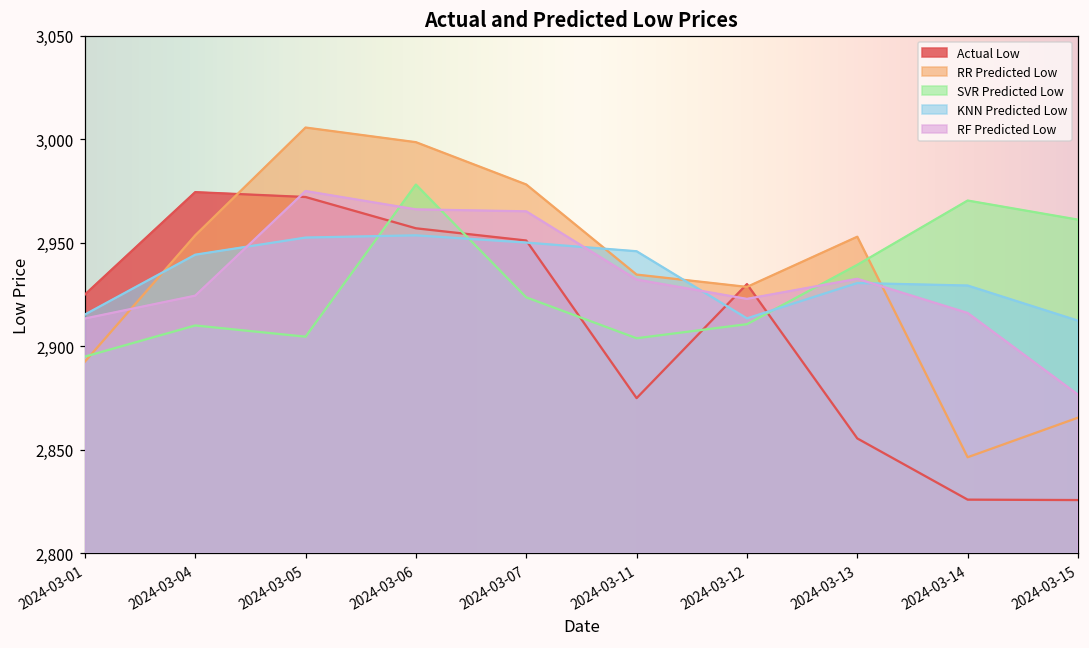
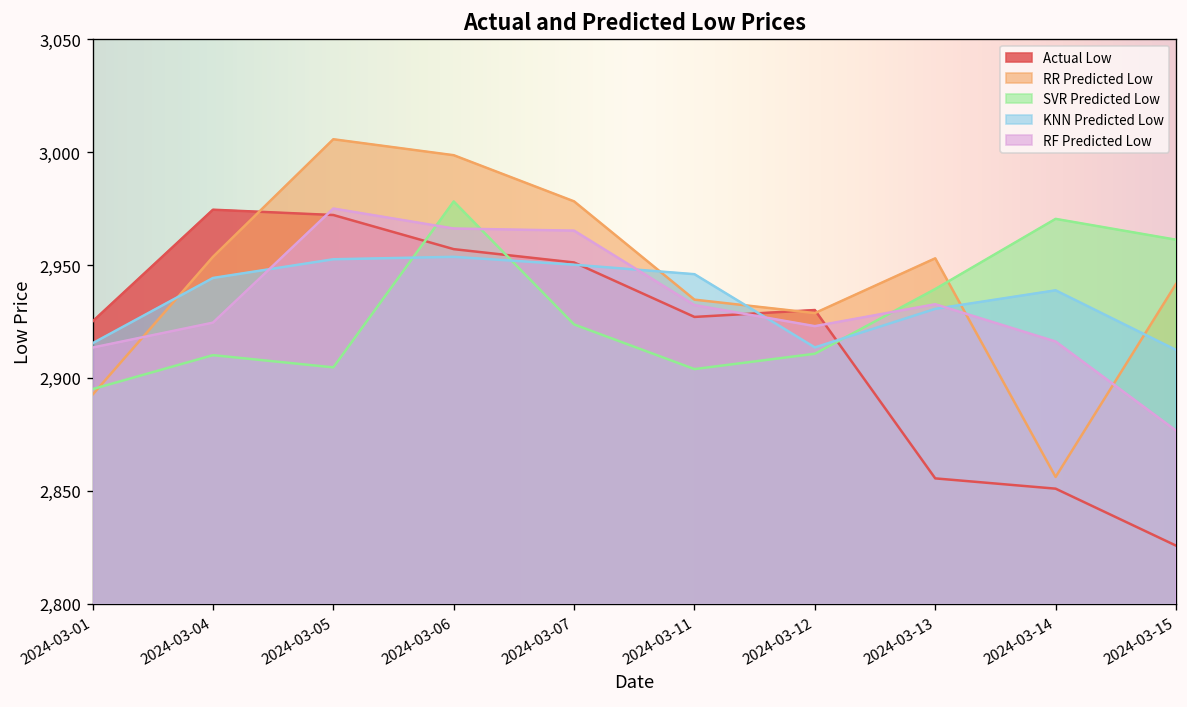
  {
    "Actual Low": {
      "2024-03-01": "2,925",
      "2024-03-04": "2,974",
      "2024-03-05": "2,972",
      "2024-03-06": "2,957",
-     "2024-03-11": "2,875",
+     "2024-03-11": "2,927",
      "2024-03-12": "2,930",
      "2024-03-13": "2,856",
-     "2024-03-14": "2,826",
+     "2024-03-14": "2,851",
      "2024-03-15": "2,826"
    },
    "RR Predicted Low": {
      "2024-03-01": "2,893",
      "2024-03-04": "2,954",
      "2024-03-05": "3,006",
      "2024-03-06": "2,999",
      "2024-03-07": "2,978",
      "2024-03-11": "2,935",
      "2024-03-12": "2,929",
      "2024-03-13": "2,953",
-     "2024-03-14": "2,846",
-     "2024-03-15": "2,866"
+     "2024-03-14": "2,856",
+     "2024-03-15": "2,942"
    },
    "SVR Predicted Low": {
      "2024-03-01": "2,895",
      "2024-03-04": "2,910",
      "2024-03-05": "2,905",
      "2024-03-06": "2,978",
      "2024-03-07": "2,924",
      "2024-03-11": "2,904",
      "2024-03-12": "2,911",
      "2024-03-13": "2,939",
      "2024-03-14": "2,970",
      "2024-03-15": "2,961"
    },
    "KNN Predicted Low": {
      "2024-03-01": "2,915",
      "2024-03-04": "2,944",
      "2024-03-05": "2,953",
      "2024-03-06": "2,954",
      "2024-03-11": "2,946",
      "2024-03-12": "2,914",
      "2024-03-13": "2,931",
-     "2024-03-14": "2,929",
+     "2024-03-14": "2,939",
      "2024-03-15": "2,912"
    },
    "RF Predicted Low": {
      "2024-03-01": "2,913",
      "2024-03-04": "2,924",
      "2024-03-05": "2,975",
      "2024-03-06": "2,966",
      "2024-03-07": "2,965",
      "2024-03-11": "2,932",
      "2024-03-12": "2,923",
      "2024-03-13": "2,933",
      "2024-03-14": "2,916",
      "2024-03-15": "2,877"
    }
  }
